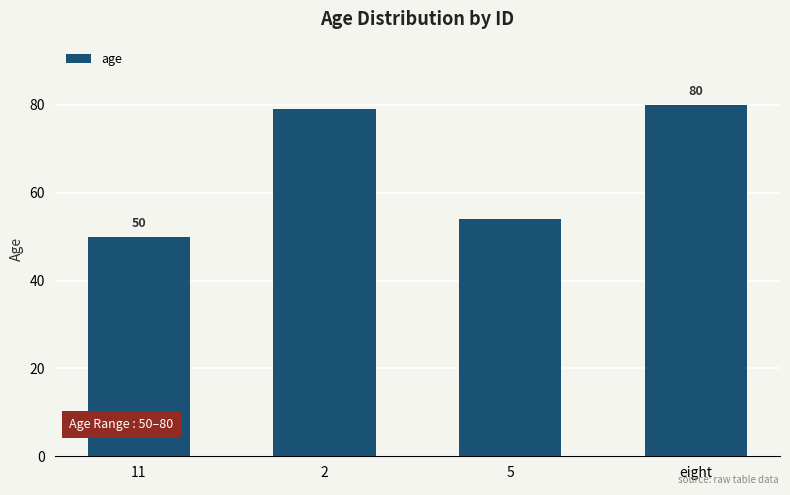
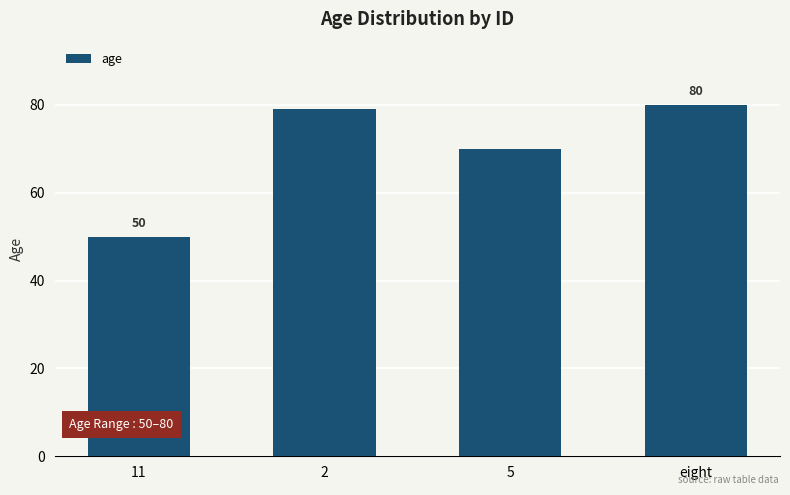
  {
    "2": 79,
-   "5": 54
+   "5": 70
  }
